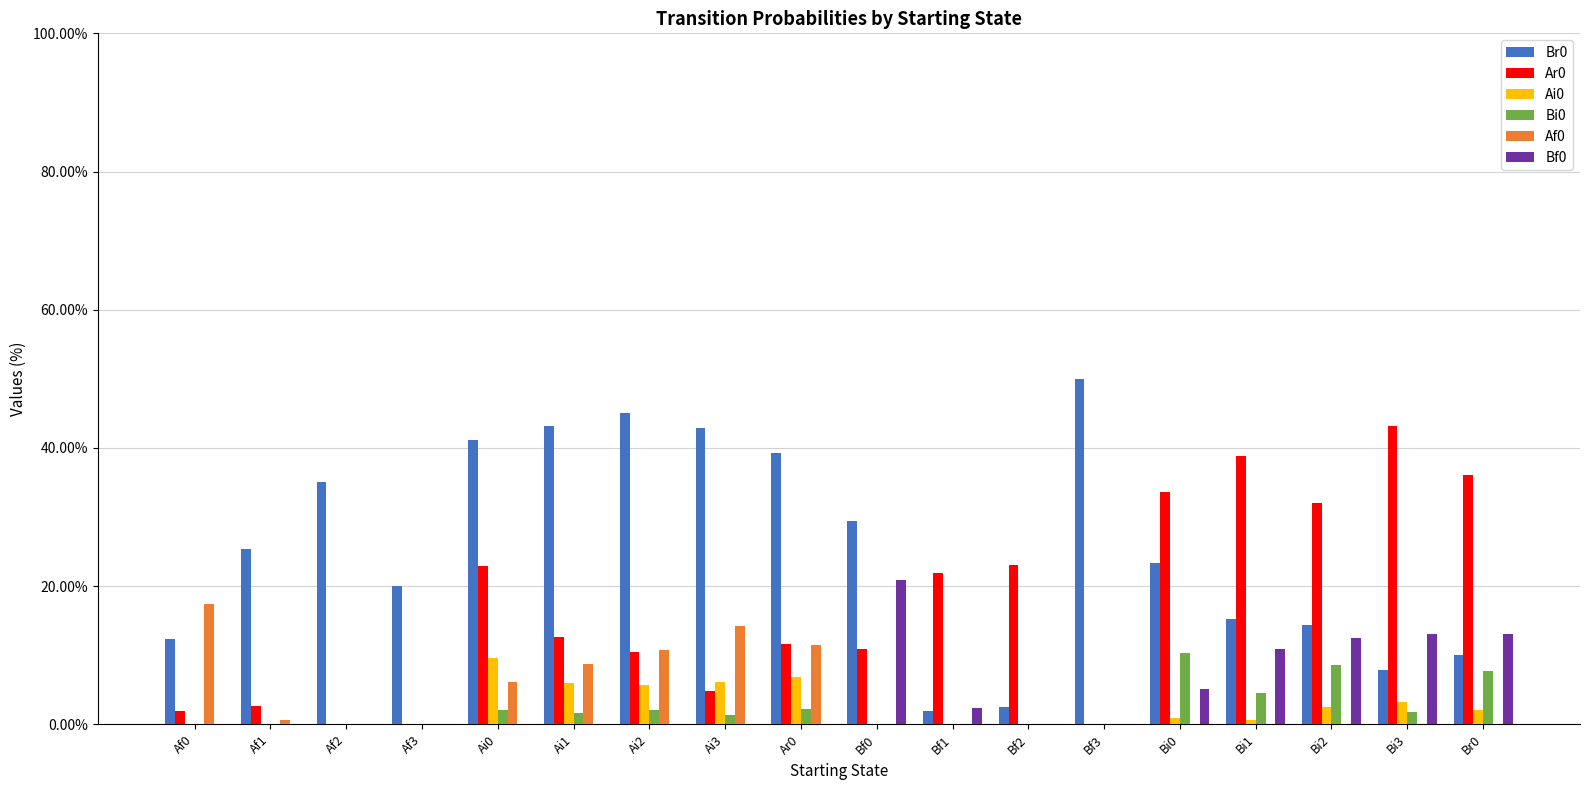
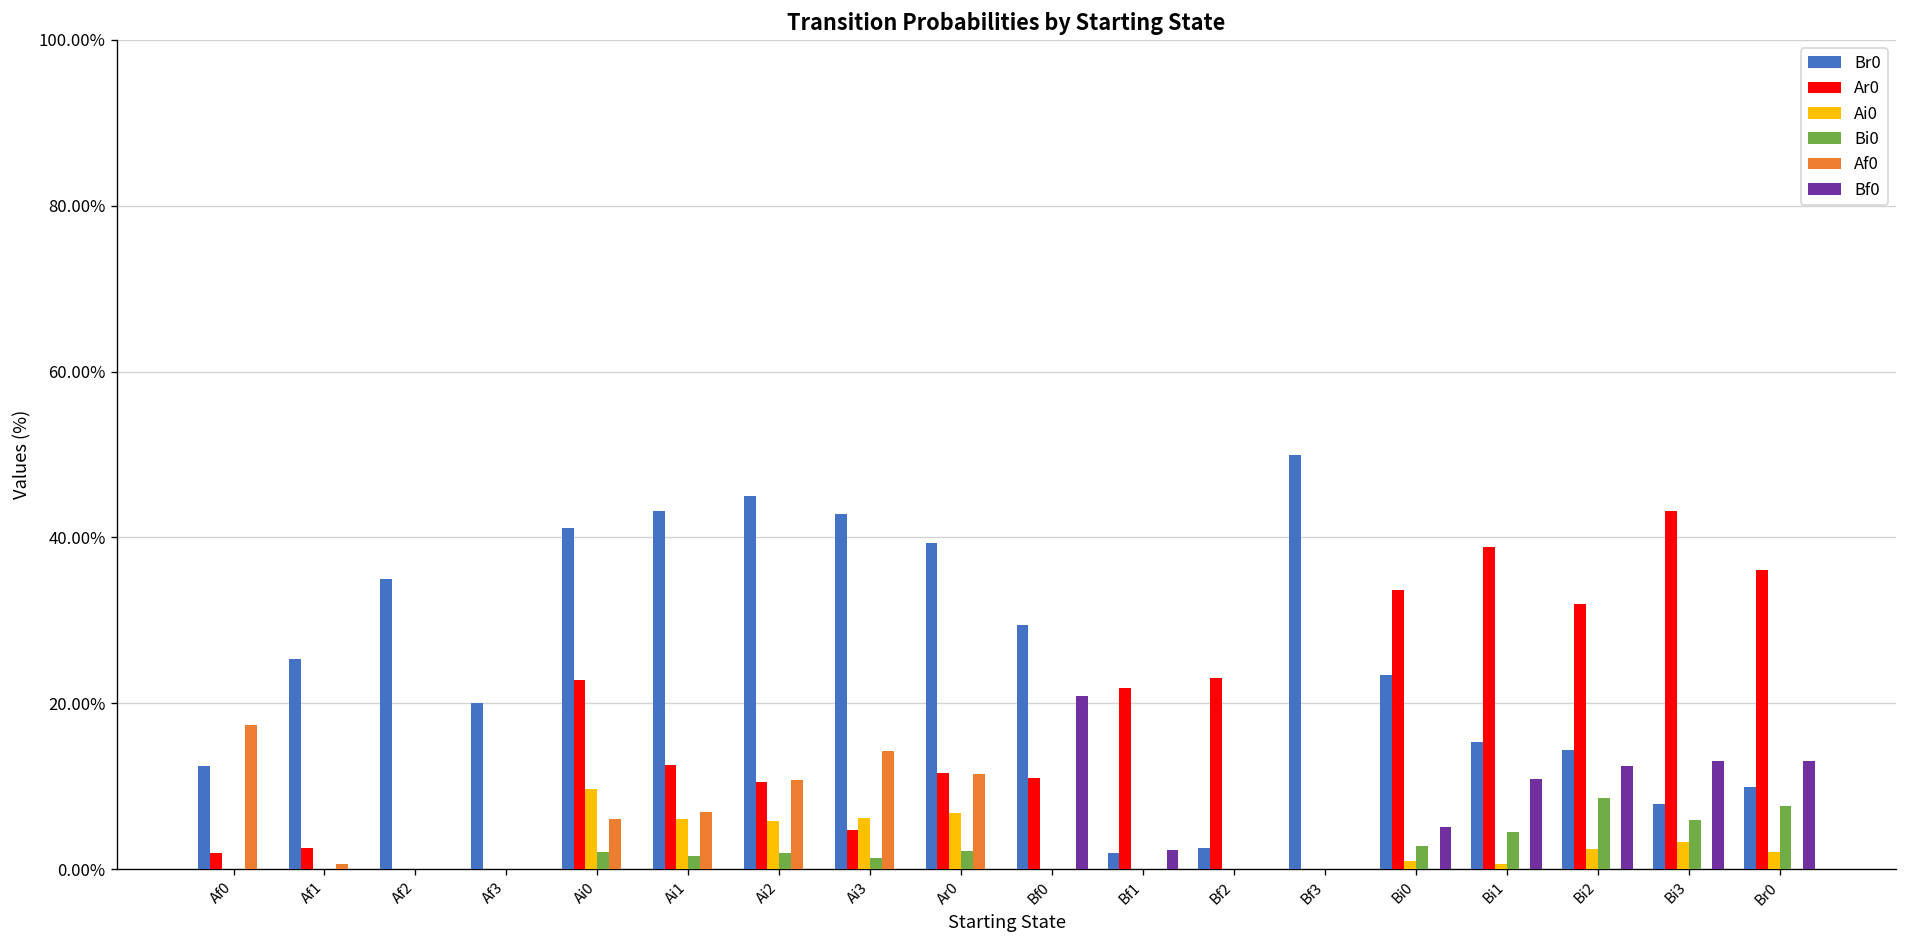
  {
    "Br0": {
      "Af0": "12%",
      "Af1": "25%",
      "Af2": "35%",
      "Af3": "20%",
      "Ai0": "41%",
      "Ai1": "43%",
      "Ai2": "45%",
      "Ai3": "43%",
      "Ar0": "39%",
      "Bf0": "29%",
      "Bf1": "2%",
      "Bf2": "3%",
      "Bf3": "50%",
      "Bi0": "23%",
      "Bi1": "15%",
      "Bi2": "14%",
      "Bi3": "8%",
      "Br0": "10%"
    },
    "Ar0": {
      "Af0": "2%",
      "Af1": "3%",
      "Af2": "0%",
      "Af3": "0%",
      "Ai0": "23%",
      "Ai1": "13%",
      "Ai2": "11%",
      "Ai3": "5%",
      "Ar0": "12%",
      "Bf0": "11%",
      "Bf1": "22%",
      "Bf2": "23%",
      "Bf3": "0%",
      "Bi0": "34%",
      "Bi1": "39%",
      "Bi2": "32%",
      "Bi3": "43%",
      "Br0": "36%"
    },
    "Ai0": {
      "Af0": "0%",
      "Af1": "0%",
      "Af2": "0%",
      "Af3": "0%",
      "Ai0": "10%",
      "Ai1": "6%",
      "Ai2": "6%",
      "Ai3": "6%",
      "Ar0": "7%",
      "Bf0": "0%",
      "Bf1": "0%",
      "Bf2": "0%",
      "Bf3": "0%",
      "Bi0": "1%",
      "Bi1": "1%",
      "Bi2": "2%",
      "Bi3": "3%",
      "Br0": "2%"
    },
    "Bi0": {
      "Af0": "0%",
      "Af1": "0%",
      "Af2": "0%",
      "Af3": "0%",
      "Ai0": "2%",
      "Ai1": "2%",
      "Ai2": "2%",
      "Ai3": "1%",
      "Ar0": "2%",
      "Bf0": "0%",
      "Bf1": "0%",
      "Bf2": "0%",
      "Bf3": "0%",
-     "Bi0": "10%",
+     "Bi0": "3%",
      "Bi1": "4%",
      "Bi2": "9%",
-     "Bi3": "2%",
+     "Bi3": "6%",
      "Br0": "8%"
    },
    "Af0": {
      "Af0": "17%",
      "Af1": "1%",
      "Af2": "0%",
      "Af3": "0%",
      "Ai0": "6%",
-     "Ai1": "9%",
+     "Ai1": "7%",
      "Ai2": "11%",
      "Ai3": "14%",
      "Ar0": "11%",
      "Bf0": "0%",
      "Bf1": "0%",
      "Bf2": "0%",
      "Bf3": "0%",
      "Bi0": "0%",
      "Bi1": "0%",
      "Bi2": "0%",
      "Bi3": "0%",
      "Br0": "0%"
    },
    "Bf0": {
      "Af0": "0%",
      "Af1": "0%",
      "Af2": "0%",
      "Af3": "0%",
      "Ai0": "0%",
      "Ai1": "0%",
      "Ai2": "0%",
      "Ai3": "0%",
      "Ar0": "0%",
      "Bf0": "21%",
      "Bf1": "2%",
      "Bf2": "0%",
      "Bf3": "0%",
      "Bi0": "5%",
      "Bi1": "11%",
      "Bi2": "13%",
      "Bi3": "13%",
      "Br0": "13%"
    }
  }
